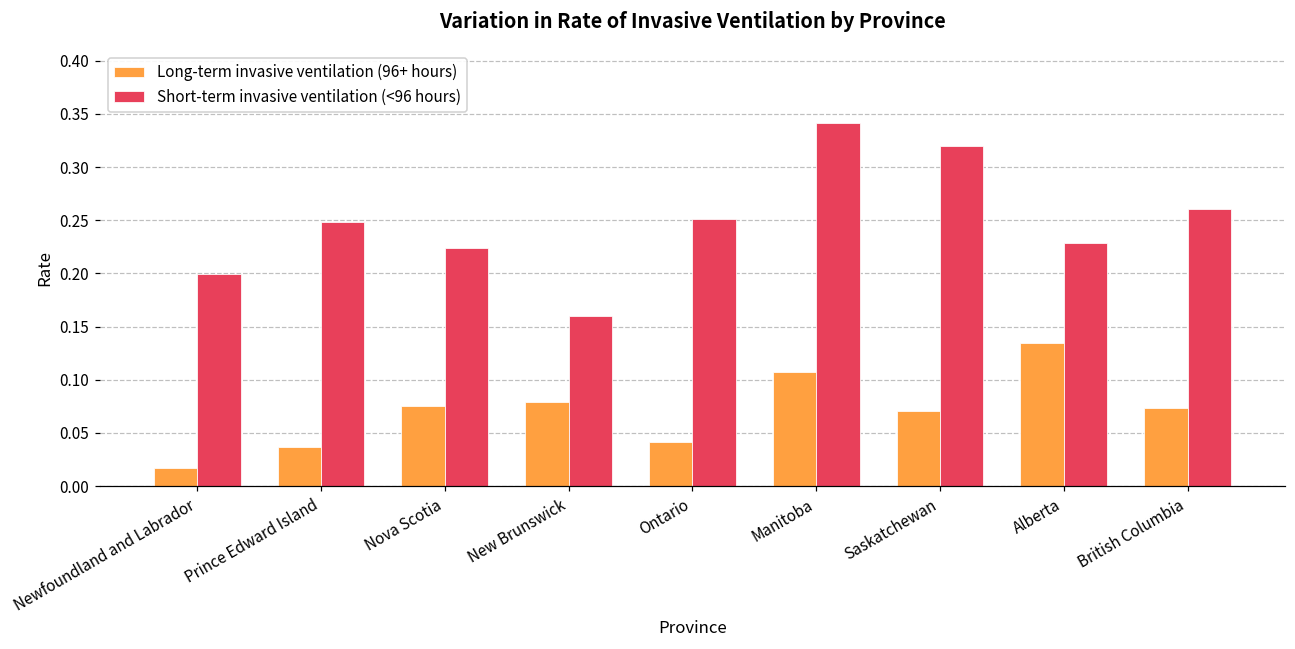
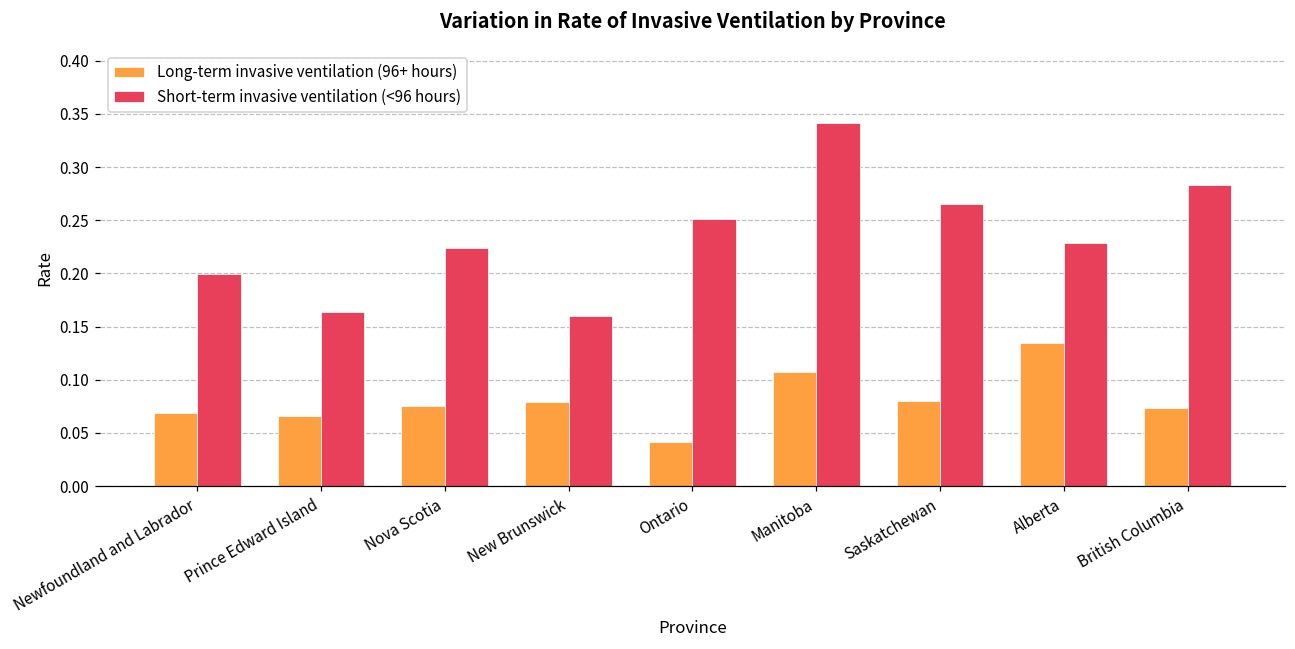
  {
    "Long-term invasive ventilation (96+ hours)": {
-     "Newfoundland and Labrador": 0.02,
-     "Prince Edward Island": 0.04,
+     "Newfoundland and Labrador": 0.07,
+     "Prince Edward Island": 0.07,
      "Nova Scotia": 0.08,
      "New Brunswick": 0.08,
      "Ontario": 0.04,
      "Manitoba": 0.11,
-     "Saskatchewan": 0.07,
+     "Saskatchewan": 0.08,
      "Alberta": 0.13,
      "British Columbia": 0.07
    },
    "Short-term invasive ventilation (<96 hours)": {
      "Newfoundland and Labrador": 0.20,
-     "Prince Edward Island": 0.25,
+     "Prince Edward Island": 0.16,
      "Nova Scotia": 0.22,
      "New Brunswick": 0.16,
      "Ontario": 0.25,
      "Manitoba": 0.34,
-     "Saskatchewan": 0.32,
+     "Saskatchewan": 0.27,
      "Alberta": 0.23,
-     "British Columbia": 0.26
+     "British Columbia": 0.28
    }
  }
